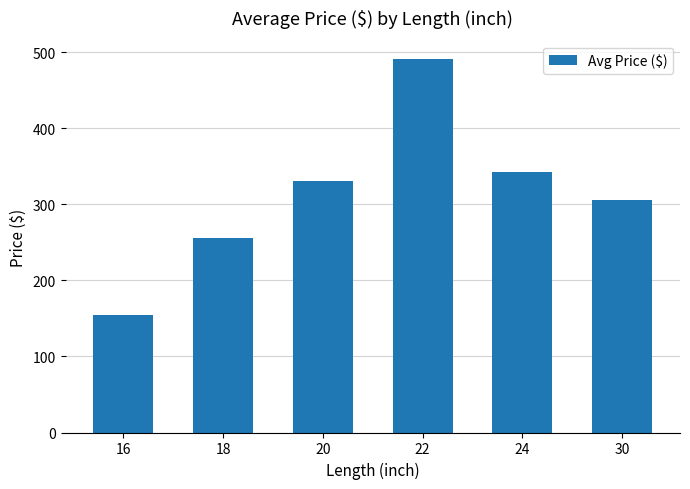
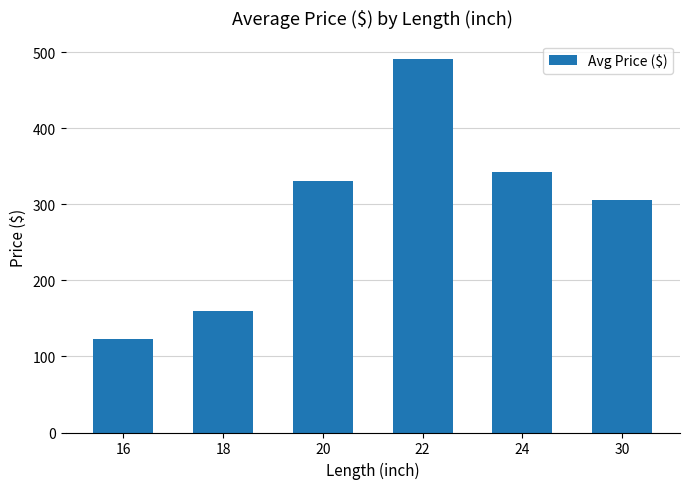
  {
-   "16": 150,
-   "18": 260,
+   "16": 120,
+   "18": 160,
    "20": 330,
    "22": 490,
    "24": 340,
    "30": 310
  }
